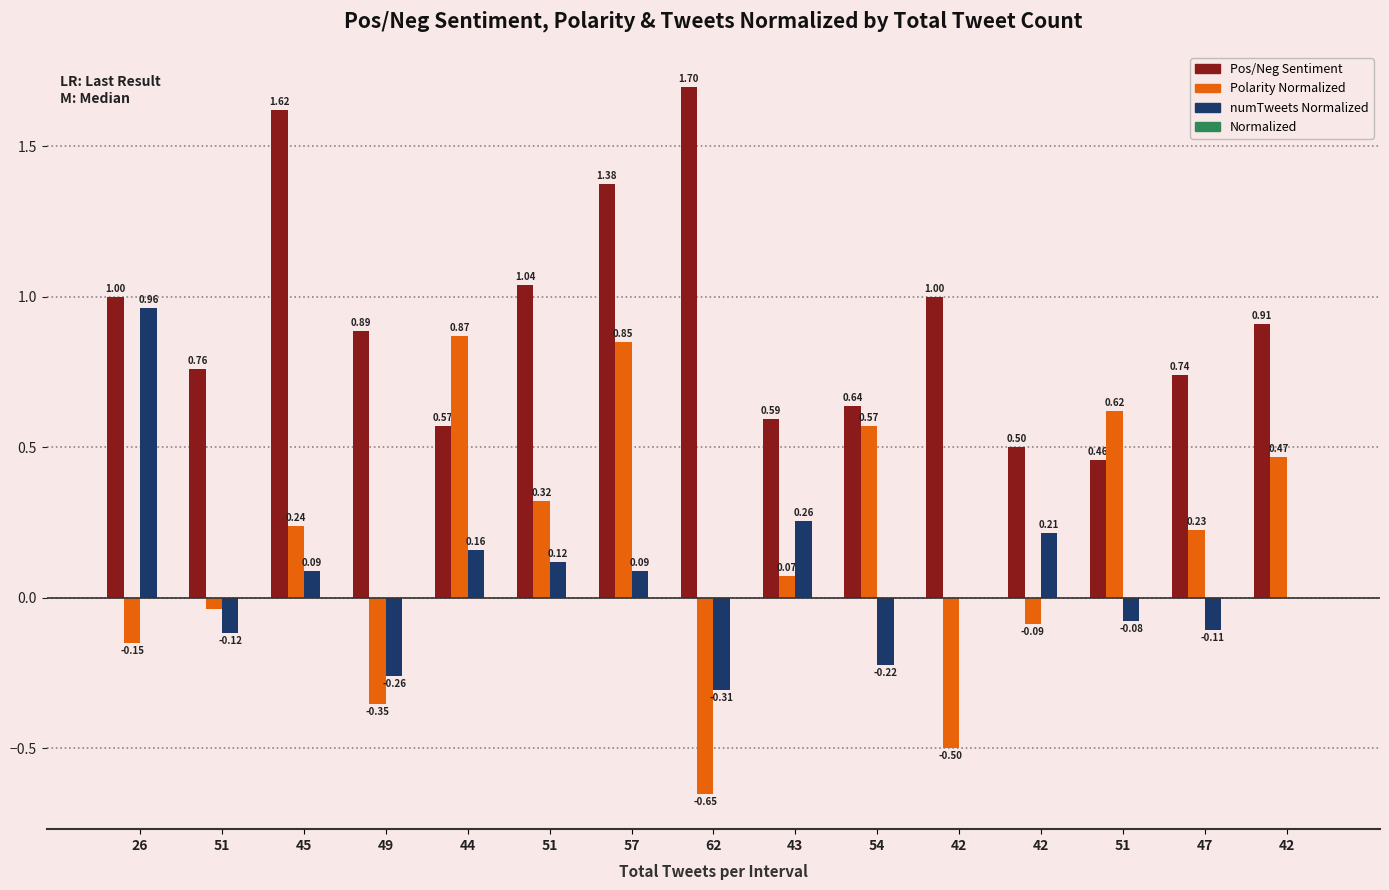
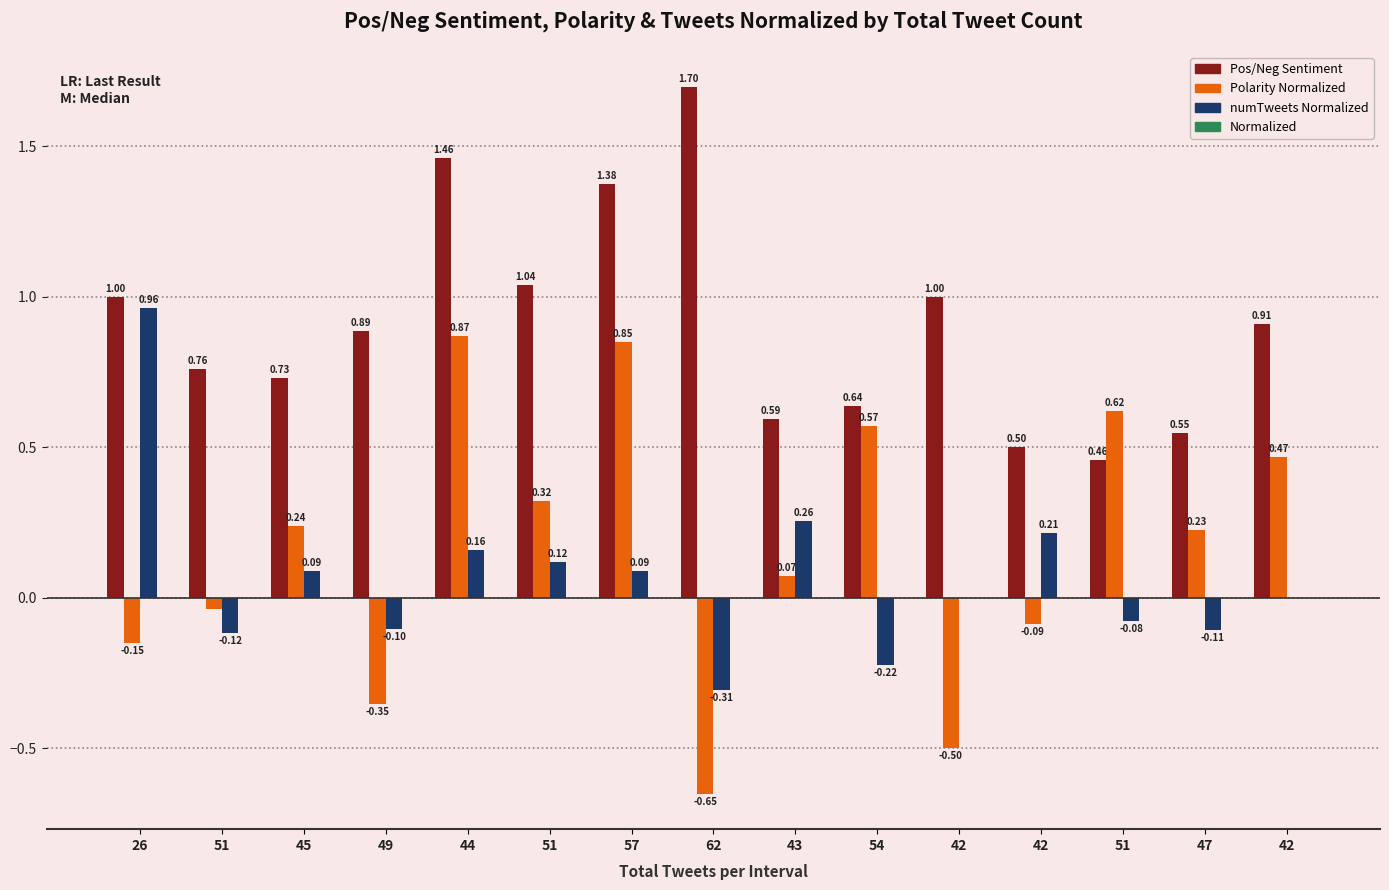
  {
    "Pos/Neg Sentiment": {
      "26": 1.00,
-     "45": 1.62,
+     "45": 0.73,
      "49": 0.89,
-     "44": 0.57,
+     "44": 1.46,
      "57": 1.38,
      "62": 1.70,
      "43": 0.59,
      "54": 0.64,
-     "47": 0.74
+     "47": 0.55
    },
    "Polarity Normalized": {
      "26": -0.15,
      "45": 0.24,
      "49": -0.35,
      "44": 0.87,
      "57": 0.85,
      "62": -0.65,
      "43": 0.07,
      "54": 0.57,
      "47": 0.23
    },
    "numTweets Normalized": {
      "26": 0.96,
      "45": 0.09,
-     "49": -0.26,
+     "49": -0.10,
      "44": 0.16,
      "57": 0.09,
      "62": -0.31,
      "43": 0.26,
      "54": -0.22,
      "47": -0.11
    }
  }
